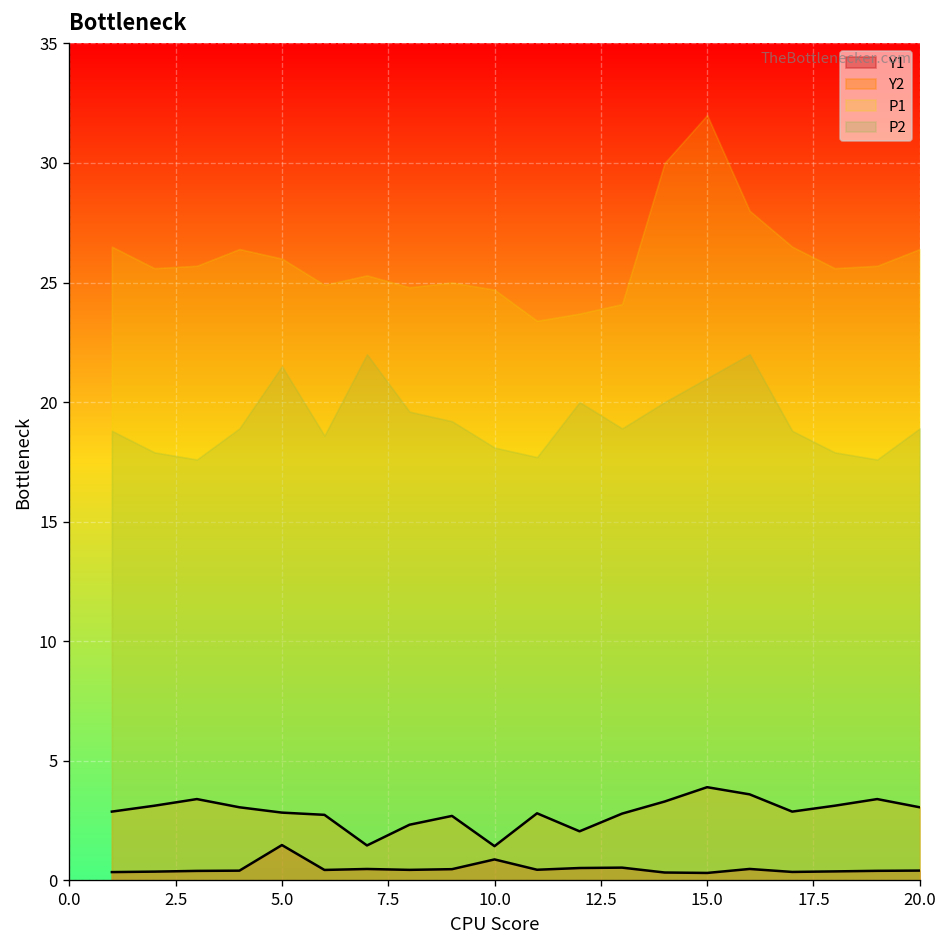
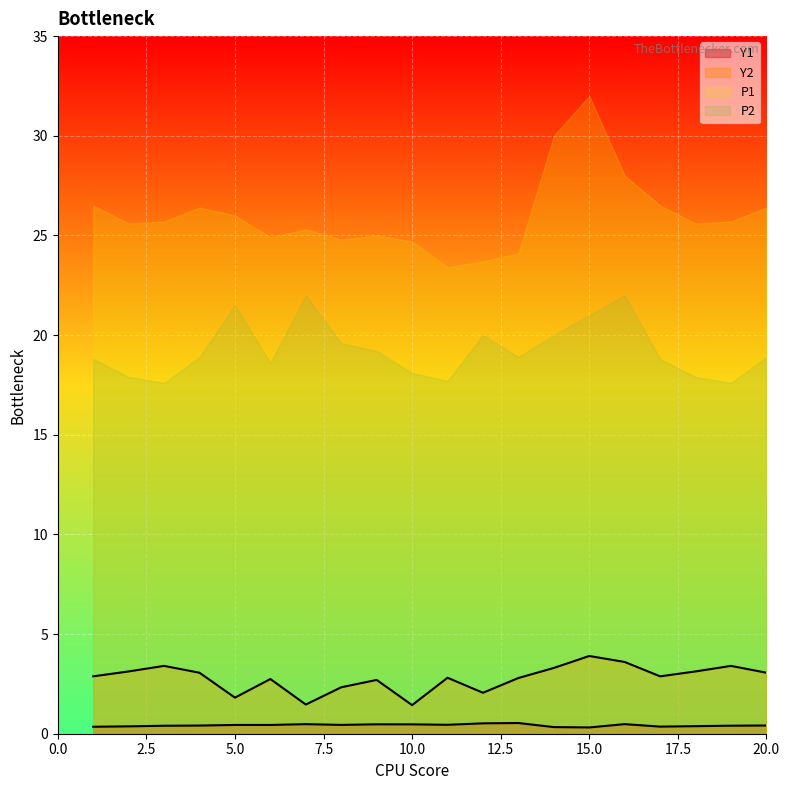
  {
    "Y1": {
-     "5.0": 1.5,
-     "10.0": 0.9,
+     "5.0": 0.4,
+     "10.0": 0.5,
      "15.0": 0.3,
      "20.0": 0.4
    },
    "Y2": {
-     "5.0": 2.8,
+     "5.0": 1.8,
      "10.0": 1.4,
      "15.0": 3.9,
      "20.0": 3.1
    }
  }
